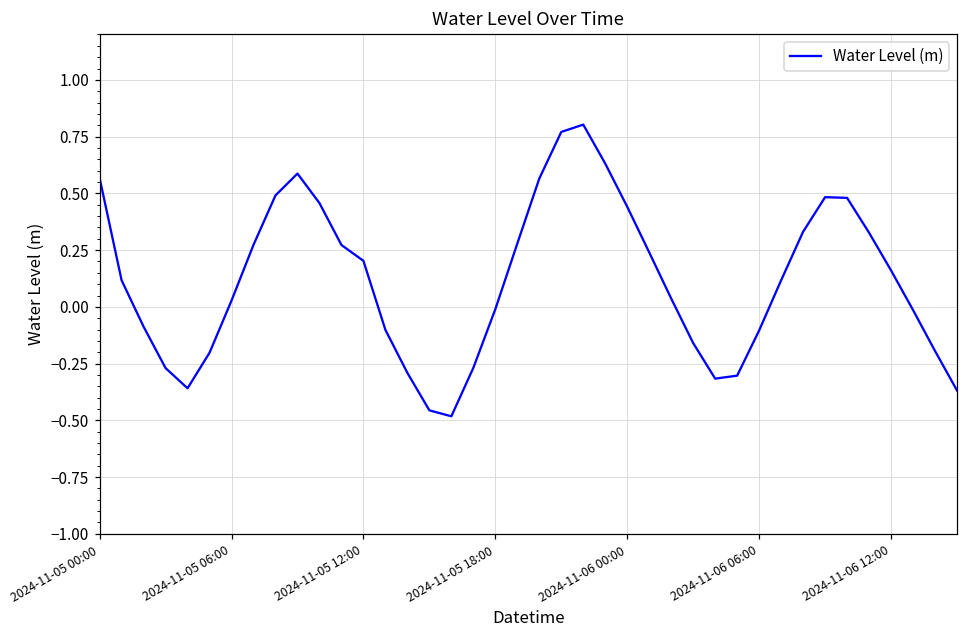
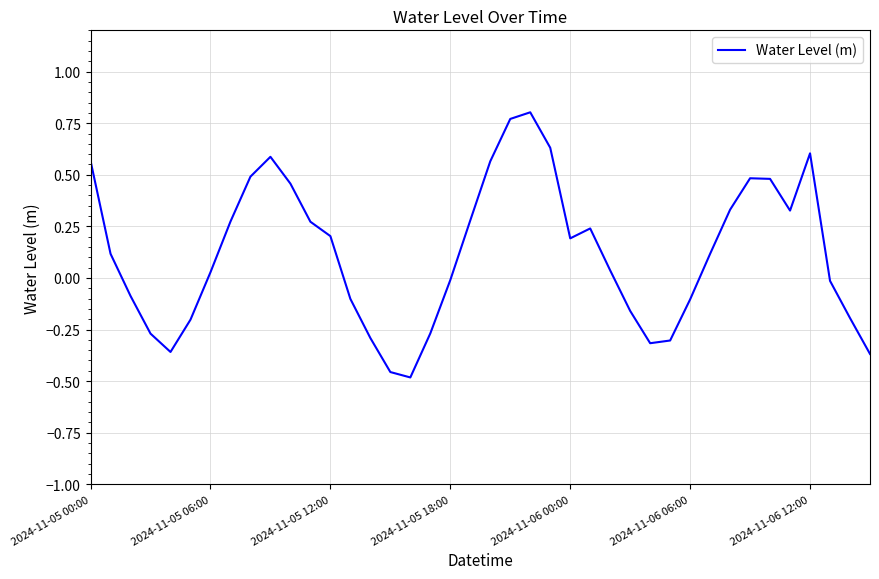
  {
    "2024-11-05 00:00": 0.57,
    "2024-11-05 06:00": 0.03,
    "2024-11-05 12:00": 0.20,
    "2024-11-05 18:00": -0.01,
-   "2024-11-06 00:00": 0.44,
+   "2024-11-06 00:00": 0.19,
    "2024-11-06 06:00": -0.10,
-   "2024-11-06 12:00": 0.16
+   "2024-11-06 12:00": 0.60
  }
